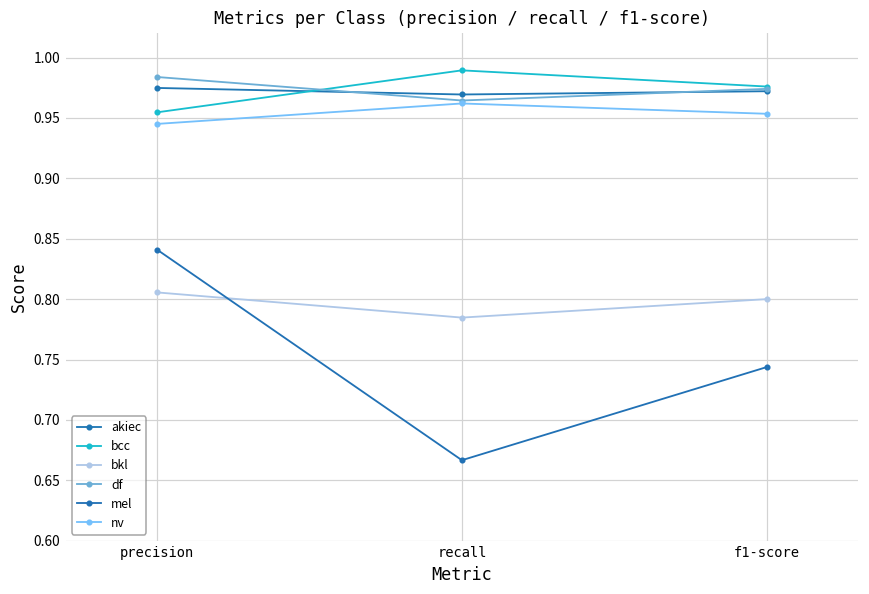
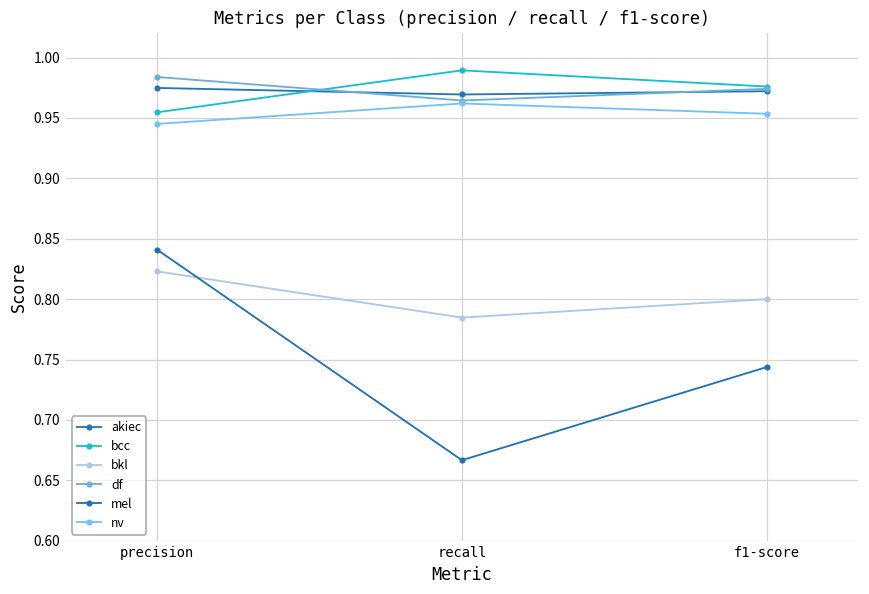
  {
    "bcc": {
      "precision": 0.955,
      "recall": 0.989
    },
    "bkl": {
-     "precision": 0.806,
+     "precision": 0.823,
      "recall": 0.785,
      "f1-score": 0.800
    }
  }
